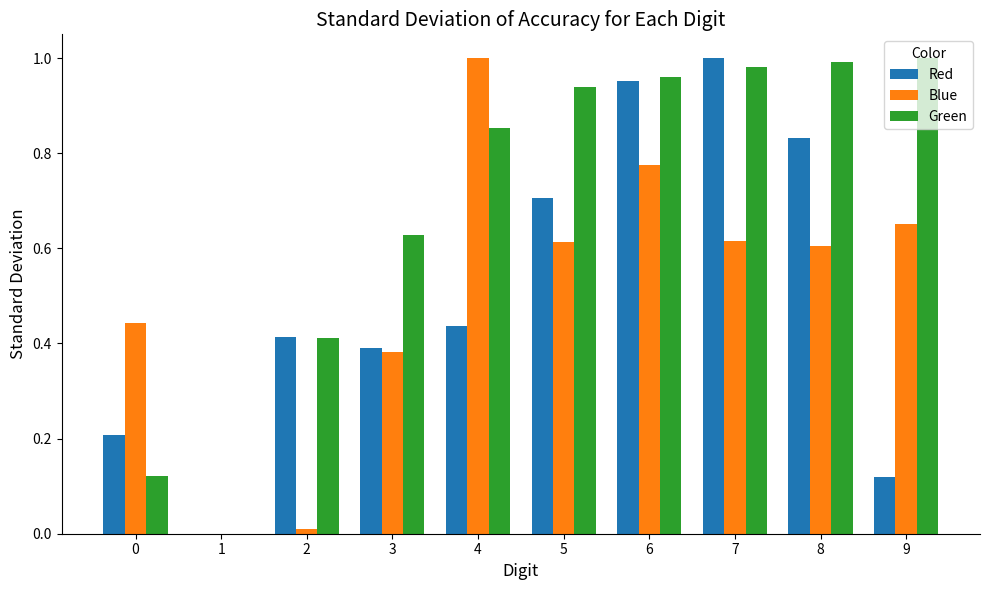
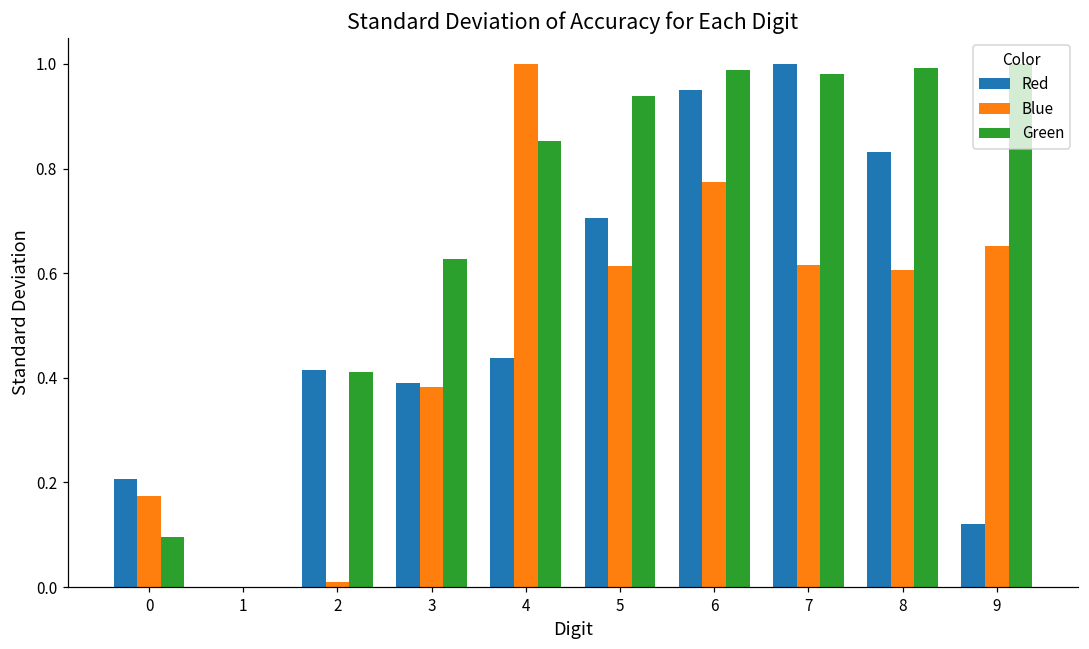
  {
    "Red": {
      "0": 0.21,
      "1": 0.00,
      "2": 0.41,
      "3": 0.39,
      "4": 0.44,
      "5": 0.71,
      "6": 0.95,
      "7": 1.00,
      "8": 0.83,
      "9": 0.12
    },
    "Blue": {
-     "0": 0.44,
+     "0": 0.17,
      "1": 0.00,
      "2": 0.01,
      "3": 0.38,
      "4": 1.00,
      "5": 0.61,
      "6": 0.77,
      "7": 0.61,
      "8": 0.61,
      "9": 0.65
    },
    "Green": {
-     "0": 0.12,
+     "0": 0.10,
      "1": 0.00,
      "2": 0.41,
      "3": 0.63,
      "4": 0.85,
      "5": 0.94,
-     "6": 0.96,
+     "6": 0.99,
      "7": 0.98,
      "8": 0.99
    }
  }
